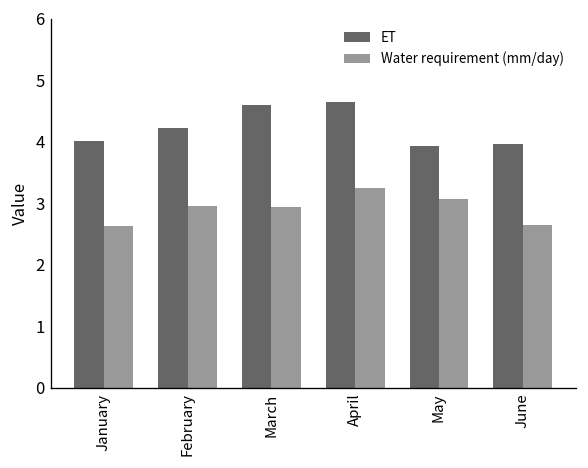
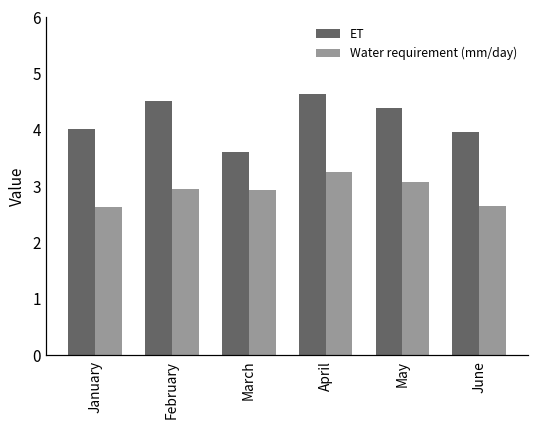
  {
    "ET": {
      "January": 4.0,
-     "February": 4.2,
-     "March": 4.6,
+     "February": 4.5,
+     "March": 3.6,
      "April": 4.6,
-     "May": 3.9,
+     "May": 4.4,
      "June": 4.0
    },
    "Water requirement (mm/day)": {
      "January": 2.6,
      "February": 3.0,
      "March": 2.9,
      "April": 3.2,
      "May": 3.1,
      "June": 2.7
    }
  }
